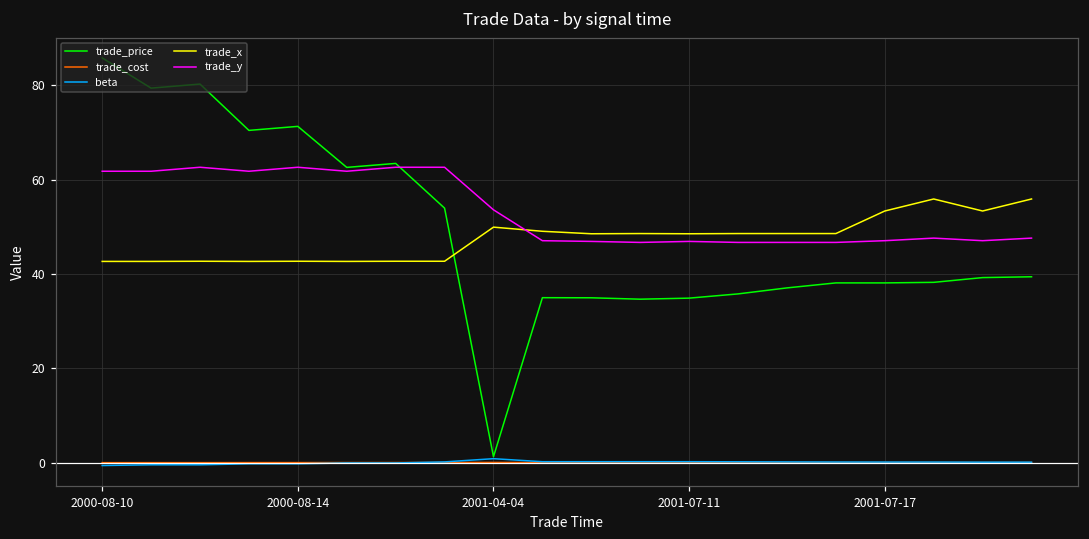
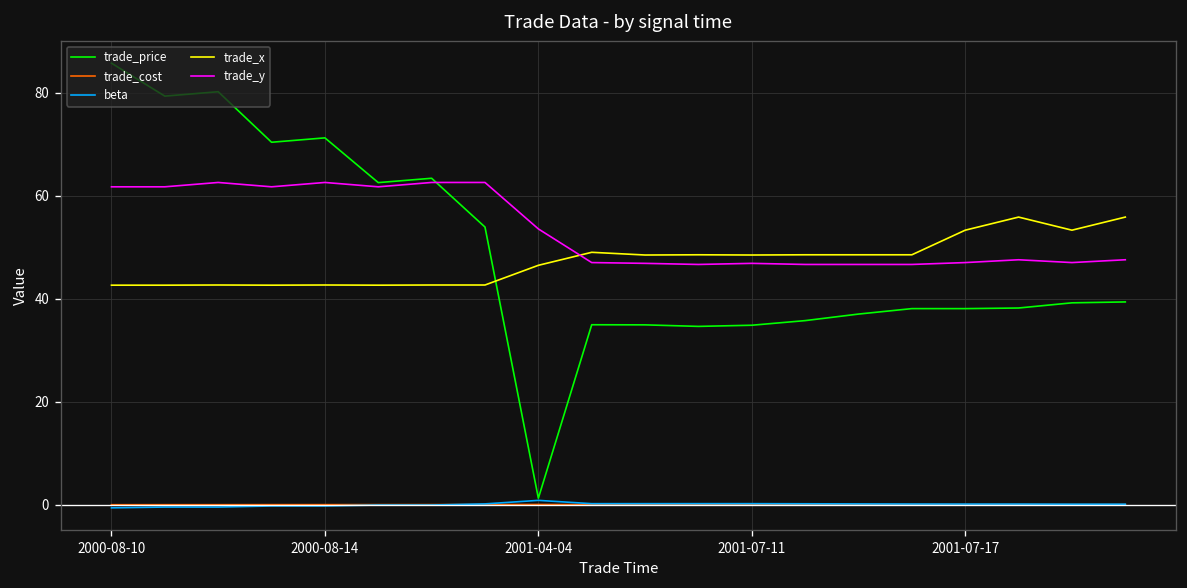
  {
    "trade_cost": {
      "2001-04-04": 0
    },
    "trade_x": {
-     "2001-04-04": 50
+     "2001-04-04": 47
    },
    "trade_y": {
      "2001-04-04": 54
    }
  }
